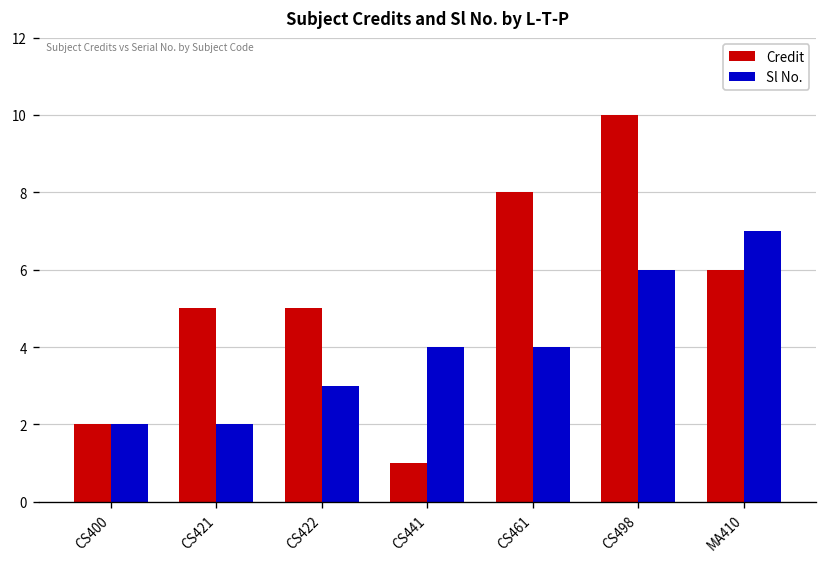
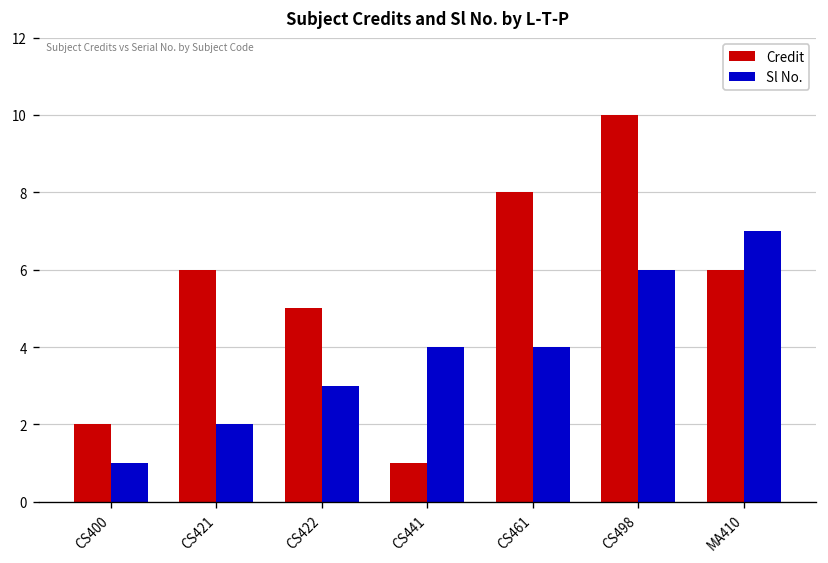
  {
    "Credit": {
      "CS400": 2,
-     "CS421": 5,
+     "CS421": 6,
      "CS422": 5,
      "CS441": 1,
      "CS461": 8,
      "CS498": 10,
      "MA410": 6
    },
    "Sl No.": {
-     "CS400": 2,
+     "CS400": 1,
      "CS421": 2,
      "CS422": 3,
      "CS441": 4,
      "CS461": 4,
      "CS498": 6,
      "MA410": 7
    }
  }
